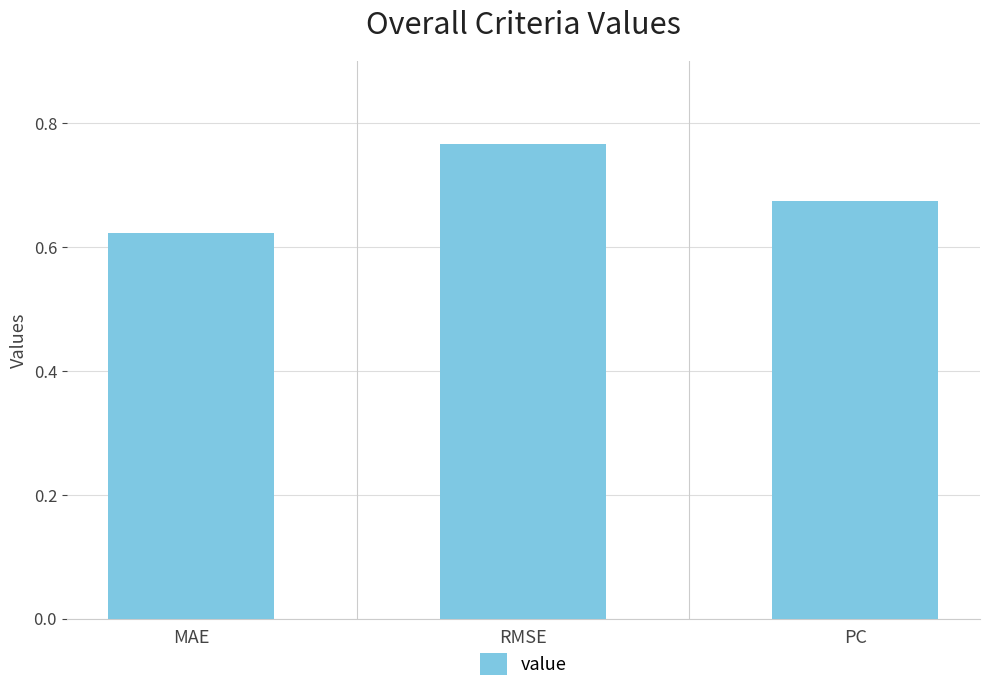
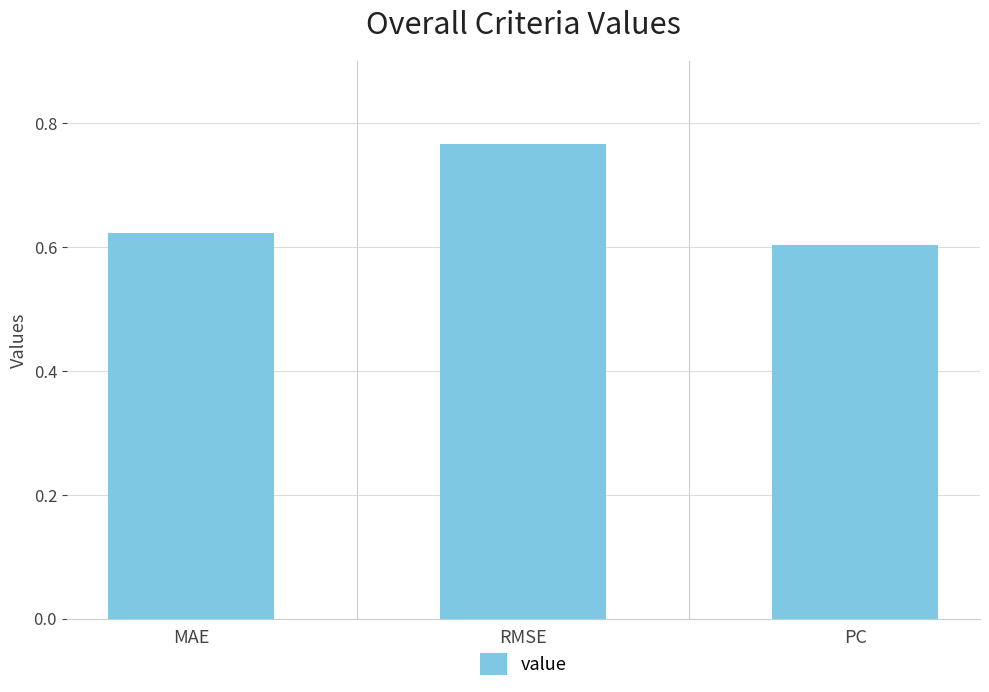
  {
    "MAE": 0.62,
    "RMSE": 0.77,
-   "PC": 0.68
+   "PC": 0.60
  }
